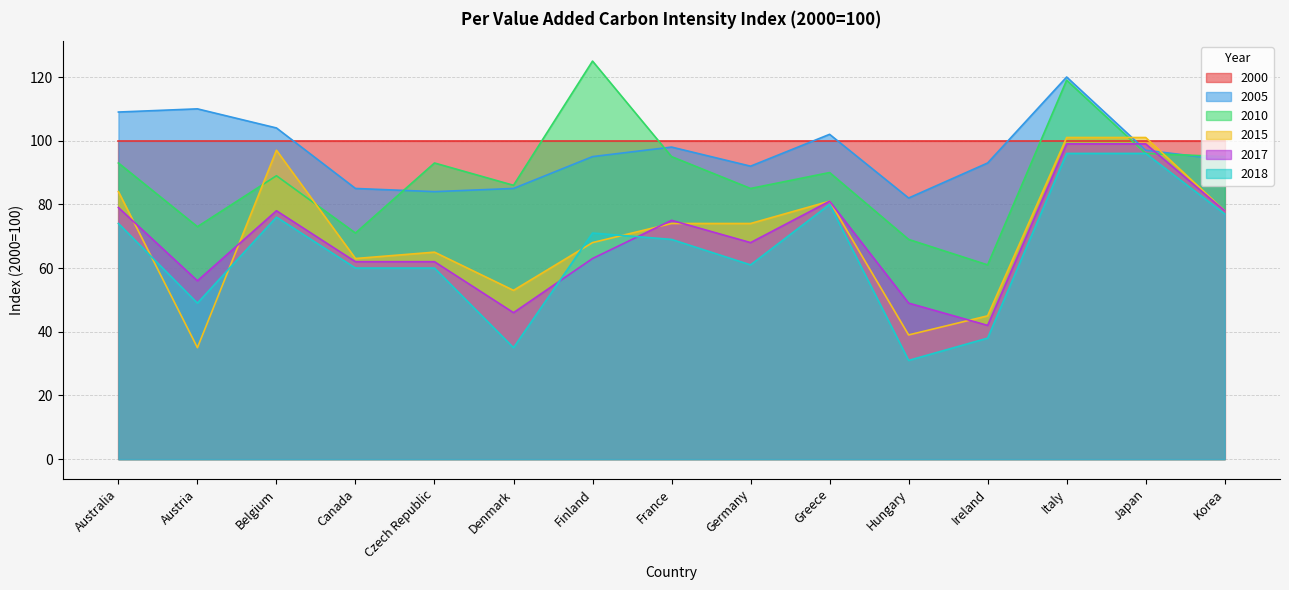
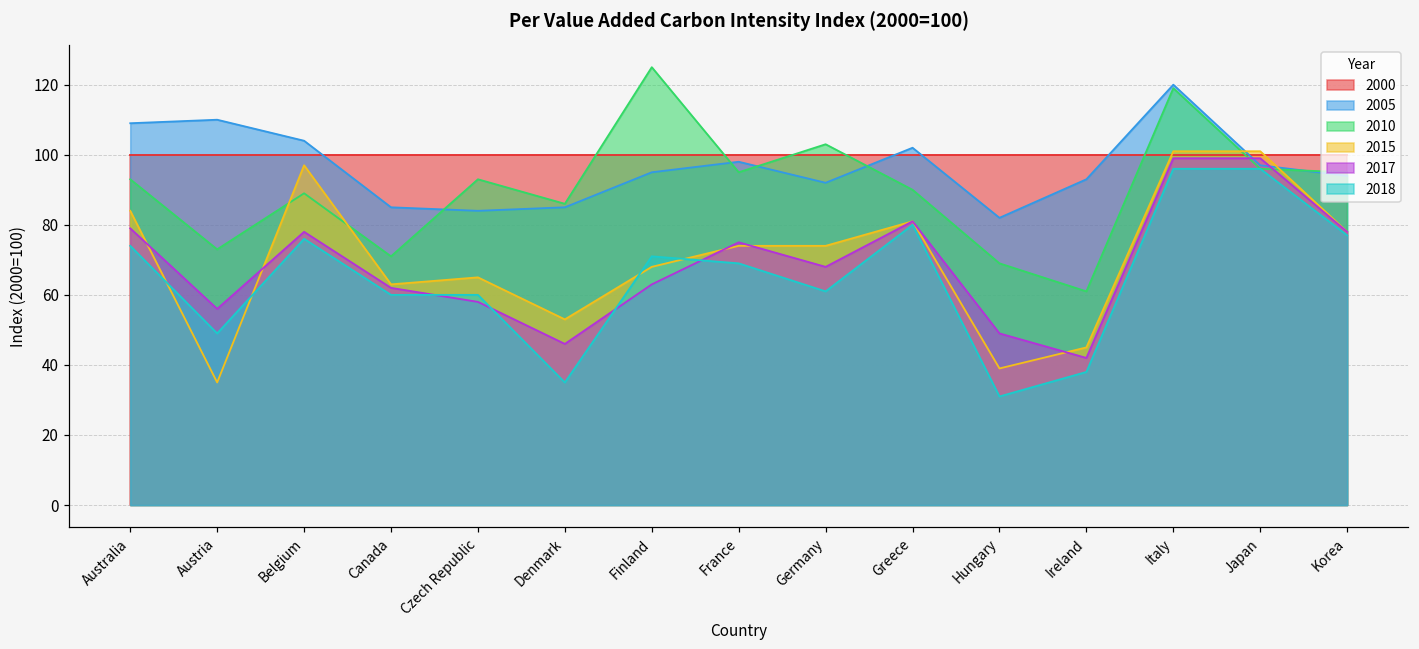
  {
    "2000": {
      "Australia": 100,
      "Austria": 100,
      "Belgium": 100,
      "Canada": 100,
      "Czech Republic": 100,
      "Denmark": 100,
      "Finland": 100,
      "France": 100,
      "Germany": 100,
      "Greece": 100,
      "Hungary": 100,
      "Ireland": 100,
      "Italy": 100,
      "Japan": 100
    },
    "2010": {
      "Australia": 93,
      "Austria": 73,
      "Belgium": 89,
      "Canada": 71,
      "Czech Republic": 93,
      "Denmark": 86,
      "Finland": 125,
      "France": 95,
-     "Germany": 85,
+     "Germany": 103,
      "Greece": 90,
      "Hungary": 69,
      "Ireland": 61,
      "Italy": 119
    },
    "2015": {
      "Australia": 84,
      "Austria": 35,
      "Belgium": 97,
      "Canada": 63,
      "Czech Republic": 65,
      "Denmark": 53,
      "Finland": 68,
      "France": 74,
      "Germany": 74,
      "Hungary": 39,
      "Ireland": 45,
      "Italy": 101,
      "Japan": 101
    },
    "2017": {
      "Australia": 79,
      "Austria": 56,
      "Belgium": 78,
      "Canada": 62,
-     "Czech Republic": 62,
+     "Czech Republic": 58,
      "Denmark": 46,
      "Finland": 63,
      "France": 75,
      "Germany": 68,
      "Hungary": 49,
      "Ireland": 42,
      "Italy": 99,
      "Japan": 99
    }
  }
